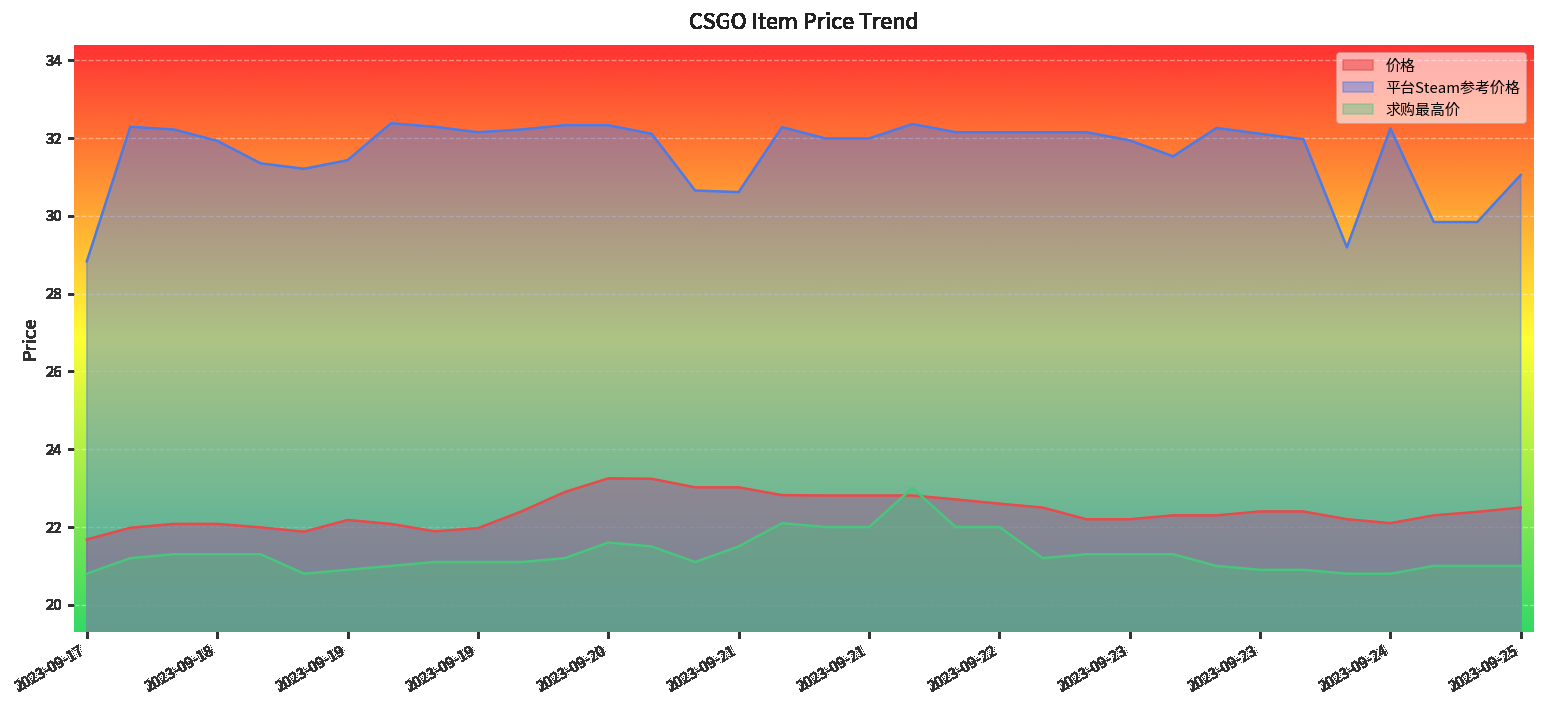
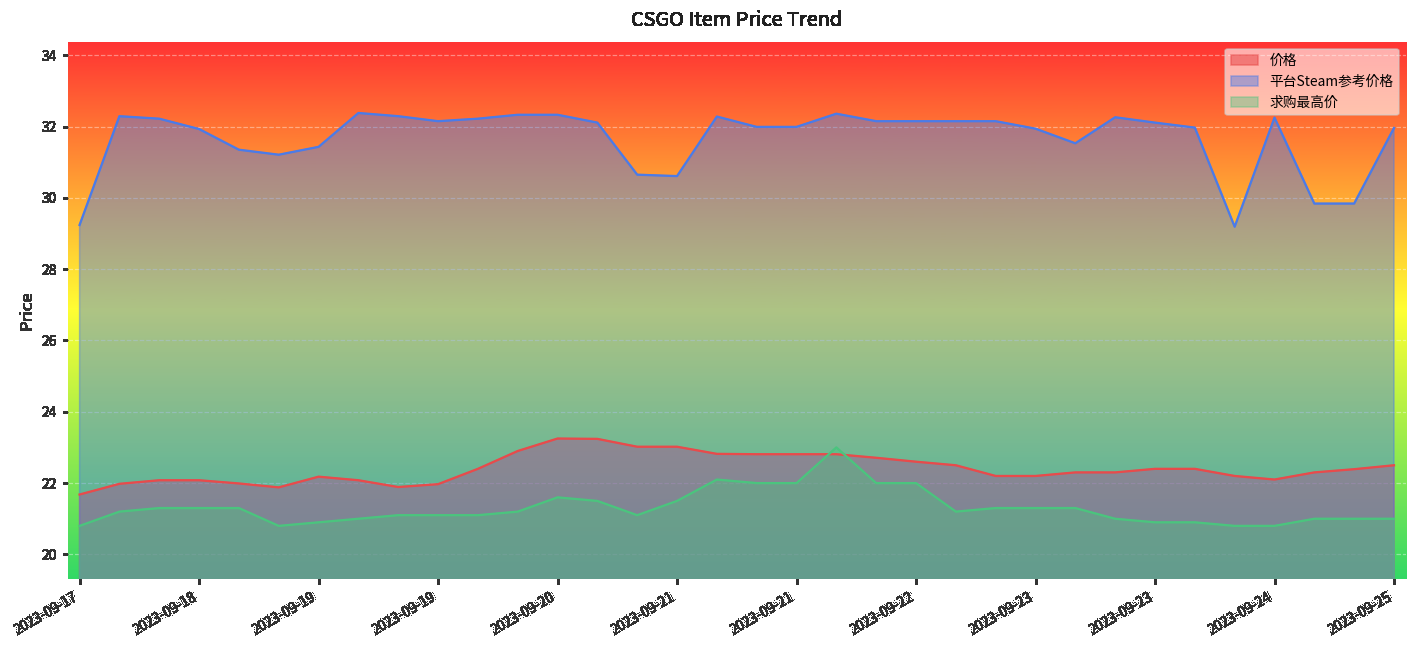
  {
    "价格": {
      "2023-09-17": 21.7,
      "2023-09-25": 22.5
    },
    "平台Steam参考价格": {
-     "2023-09-17": 28.8,
-     "2023-09-25": 31.1
+     "2023-09-17": 29.2,
+     "2023-09-25": 32.0
    },
    "求购最高价": {
      "2023-09-17": 20.8,
      "2023-09-25": 21.0
    }
  }
